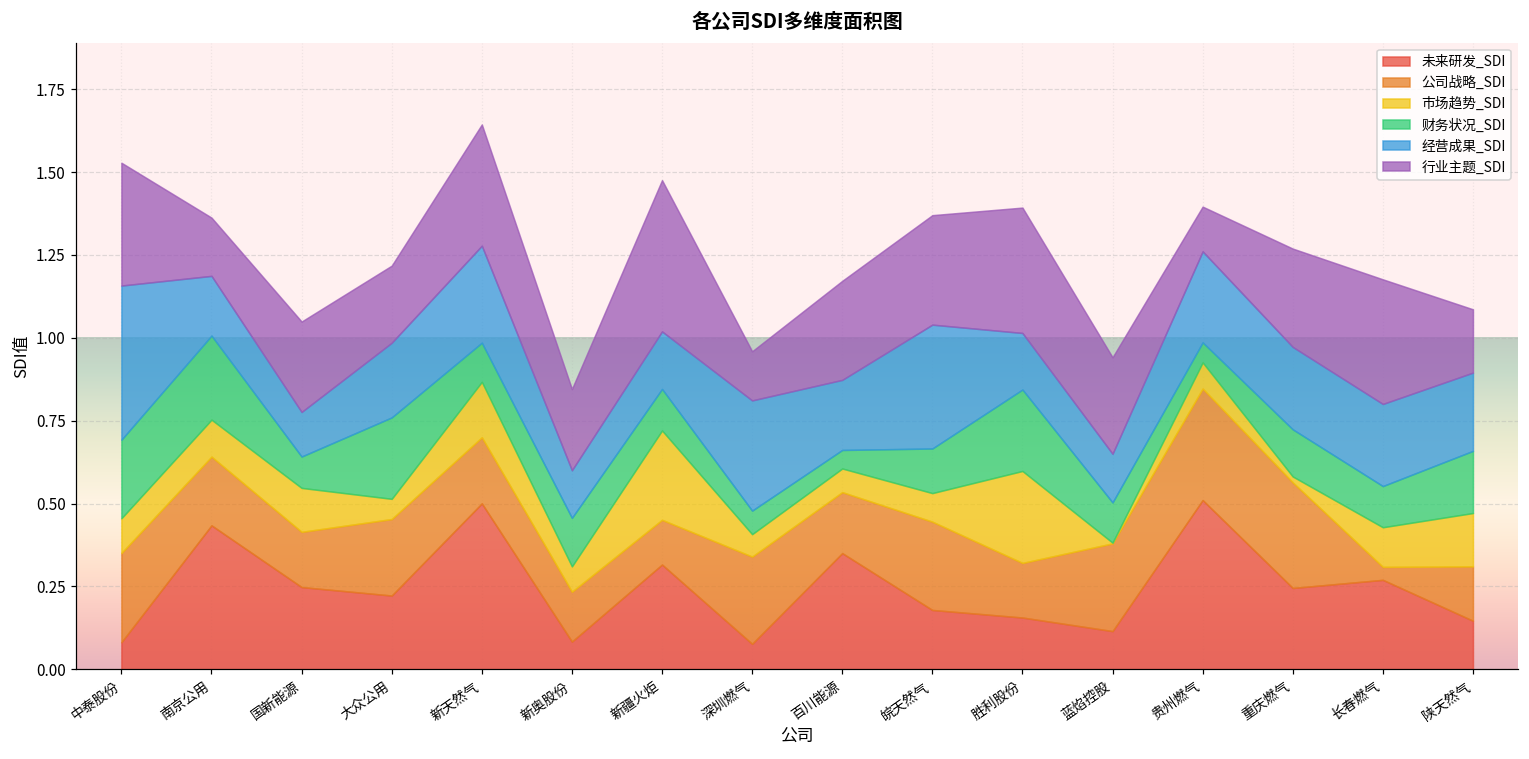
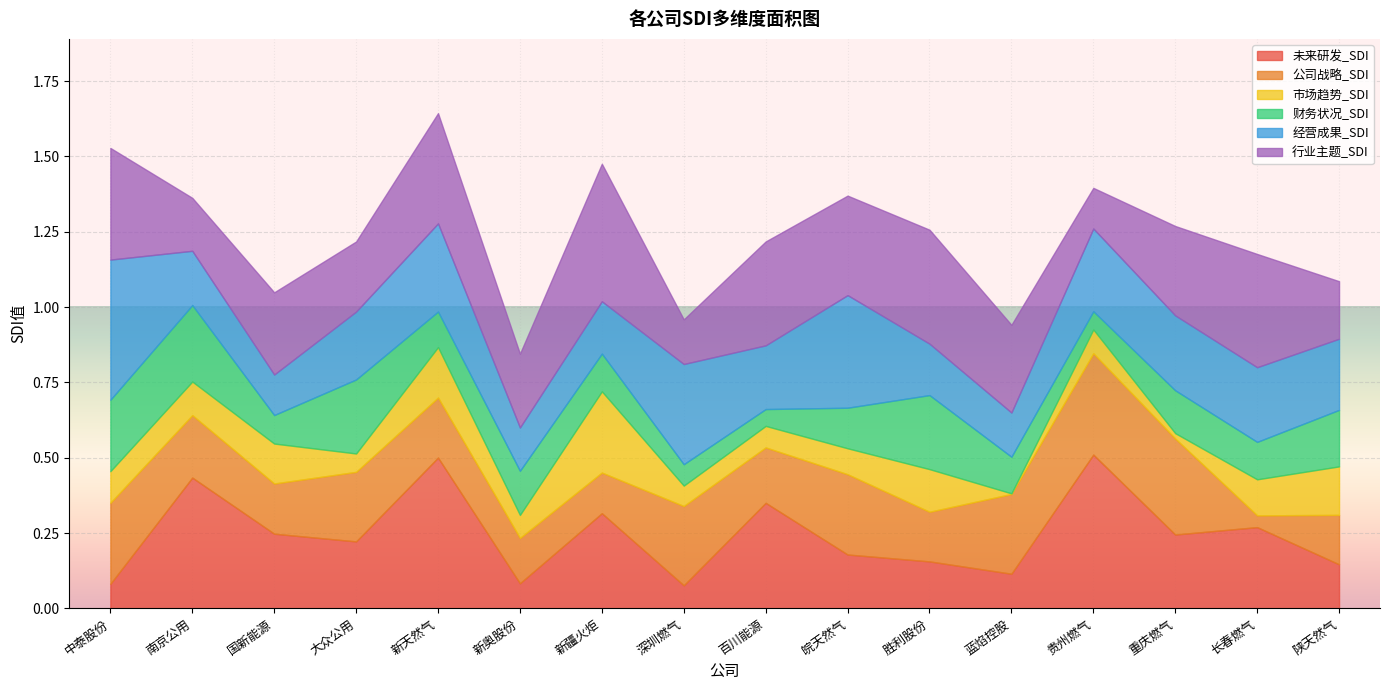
  {
    "市场趋势_SDI": {
      "中泰股份": 0.10,
      "南京公用": 0.11,
      "国新能源": 0.13,
      "大众公用": 0.06,
      "新天然气": 0.17,
      "新奥股份": 0.08,
      "新疆火炬": 0.27,
      "深圳燃气": 0.07,
      "百川能源": 0.07,
      "皖天然气": 0.09,
-     "胜利股份": 0.28,
+     "胜利股份": 0.14,
      "贵州燃气": 0.08,
      "重庆燃气": 0.02,
      "长春燃气": 0.12,
      "陕天然气": 0.16
    },
    "财务状况_SDI": {
      "中泰股份": 0.24,
      "南京公用": 0.25,
      "国新能源": 0.09,
      "大众公用": 0.25,
      "新天然气": 0.12,
      "新奥股份": 0.15,
      "新疆火炬": 0.13,
      "深圳燃气": 0.07,
      "百川能源": 0.06,
      "皖天然气": 0.13,
      "胜利股份": 0.25,
      "蓝焰控股": 0.12,
      "贵州燃气": 0.06,
      "重庆燃气": 0.14,
      "长春燃气": 0.12,
      "陕天然气": 0.19
    },
    "经营成果_SDI": {
      "中泰股份": 0.47,
      "南京公用": 0.18,
      "国新能源": 0.13,
      "大众公用": 0.23,
      "新天然气": 0.29,
      "新奥股份": 0.14,
      "新疆火炬": 0.17,
      "深圳燃气": 0.33,
      "百川能源": 0.21,
      "皖天然气": 0.37,
      "胜利股份": 0.17,
      "蓝焰控股": 0.15,
      "贵州燃气": 0.27,
      "重庆燃气": 0.25,
      "长春燃气": 0.25,
      "陕天然气": 0.24
    },
    "行业主题_SDI": {
      "中泰股份": 0.37,
      "南京公用": 0.18,
      "国新能源": 0.27,
      "大众公用": 0.23,
      "新天然气": 0.37,
      "新奥股份": 0.25,
      "新疆火炬": 0.46,
      "深圳燃气": 0.15,
-     "百川能源": 0.30,
+     "百川能源": 0.34,
      "皖天然气": 0.33,
      "胜利股份": 0.38,
      "蓝焰控股": 0.29,
      "贵州燃气": 0.13,
      "重庆燃气": 0.30,
      "长春燃气": 0.38,
      "陕天然气": 0.19
    }
  }
